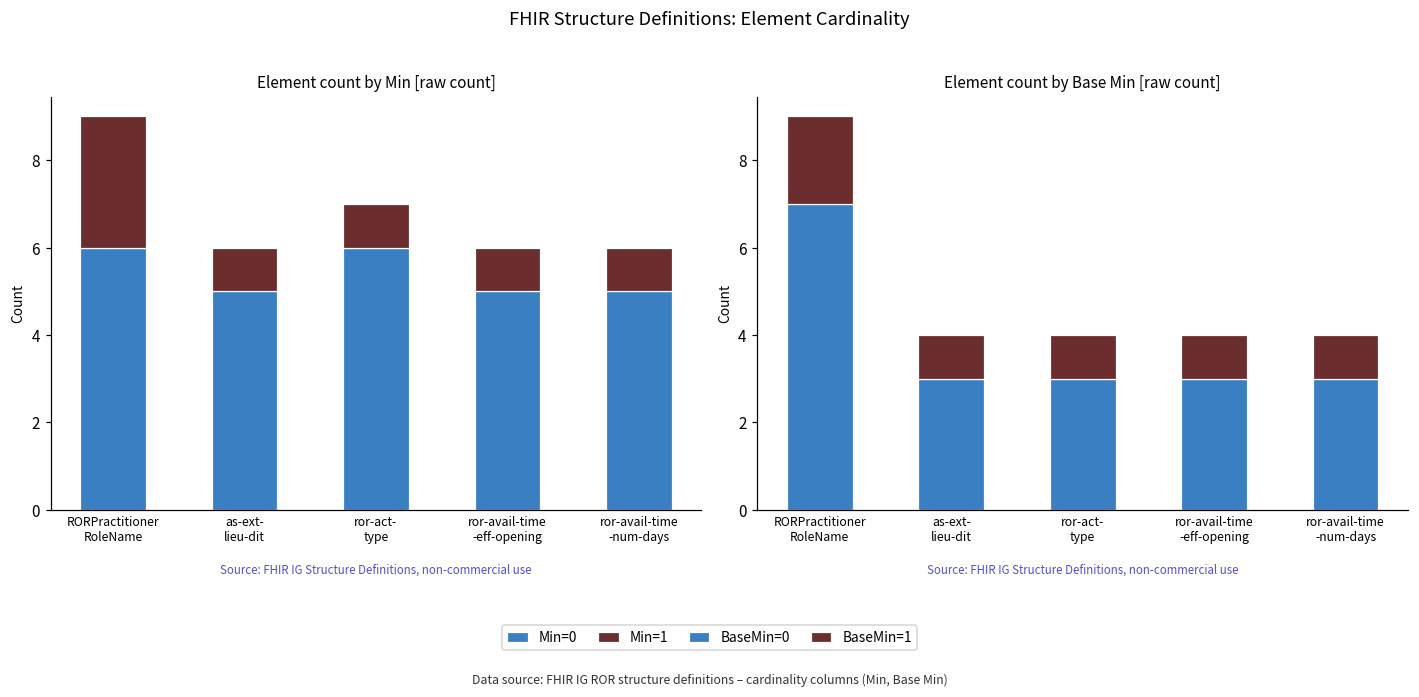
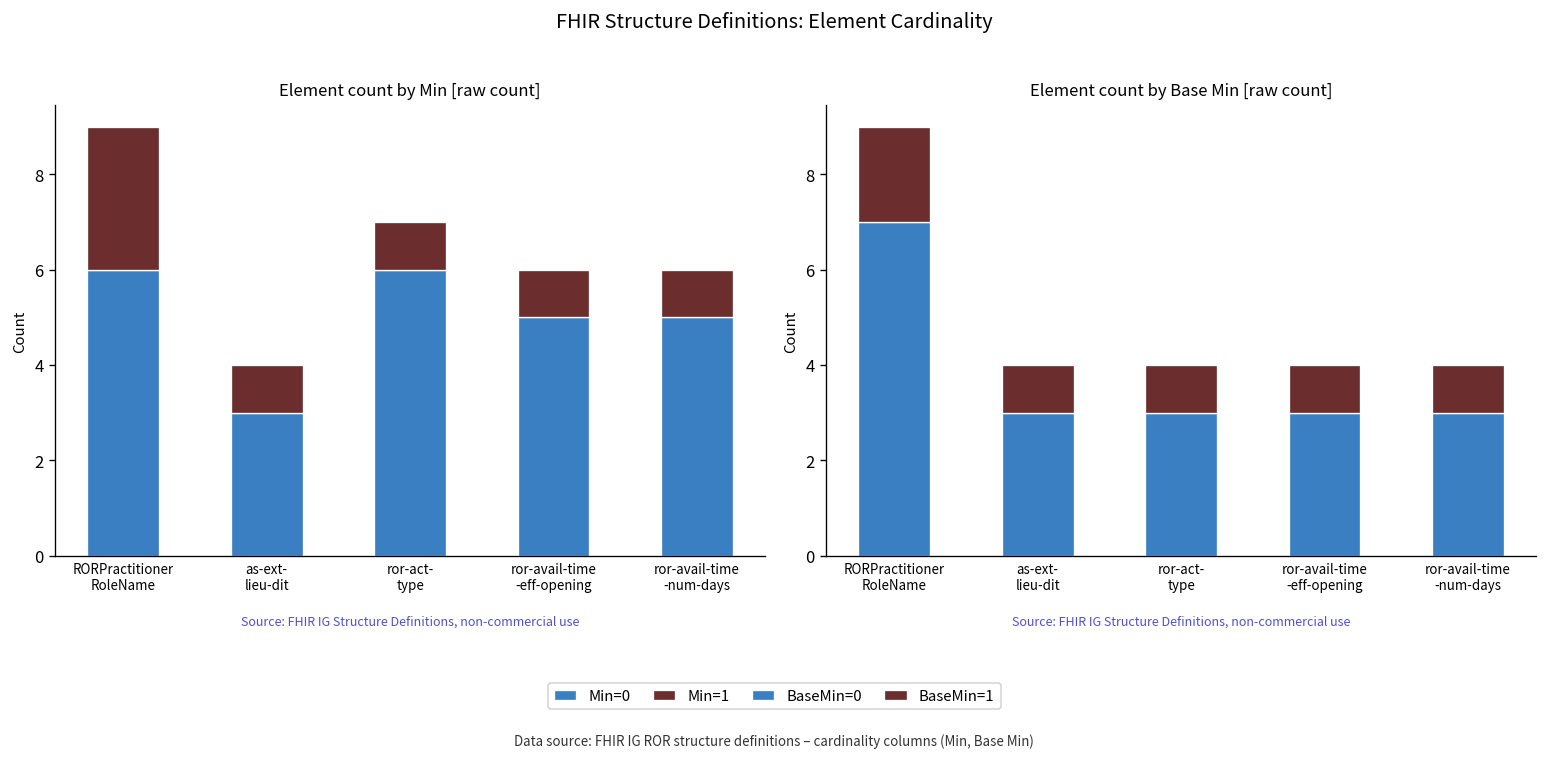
  {
    "Element count by Min [raw count]": {
      "Min=0": {
        "RORPractitioner RoleName": 6,
-       "as-ext- lieu-dit": 5,
+       "as-ext- lieu-dit": 3,
        "ror-act- type": 6,
        "ror-avail-time -eff-opening": 5,
        "ror-avail-time -num-days": 5
      },
      "Min=1": {
        "RORPractitioner RoleName": 3,
        "as-ext- lieu-dit": 1,
        "ror-act- type": 1,
        "ror-avail-time -eff-opening": 1,
        "ror-avail-time -num-days": 1
      }
    },
    "Element count by Base Min [raw count]": {
      "BaseMin=0": {
        "RORPractitioner RoleName": 7.0,
        "as-ext- lieu-dit": 3.0,
        "ror-act- type": 3.0,
        "ror-avail-time -eff-opening": 3.0,
        "ror-avail-time -num-days": 3.0
      },
      "BaseMin=1": {
        "RORPractitioner RoleName": 2.0,
        "as-ext- lieu-dit": 1.0,
        "ror-act- type": 1.0,
        "ror-avail-time -eff-opening": 1.0,
        "ror-avail-time -num-days": 1.0
      }
    }
  }
